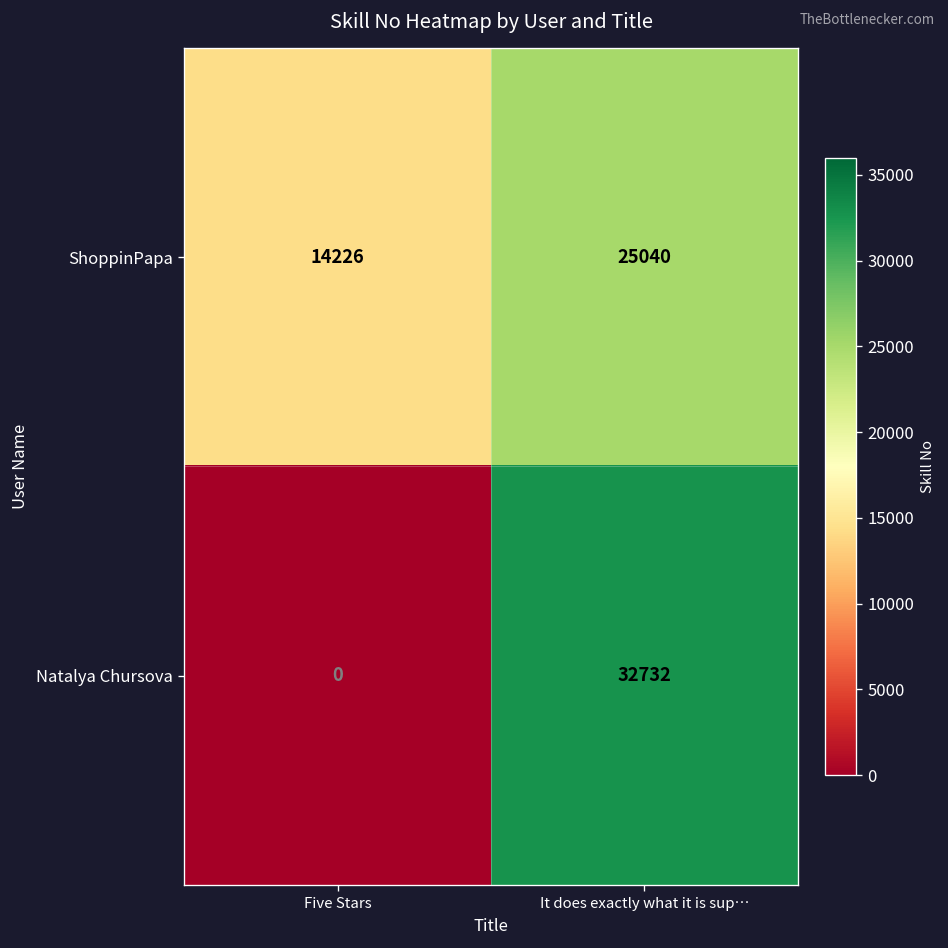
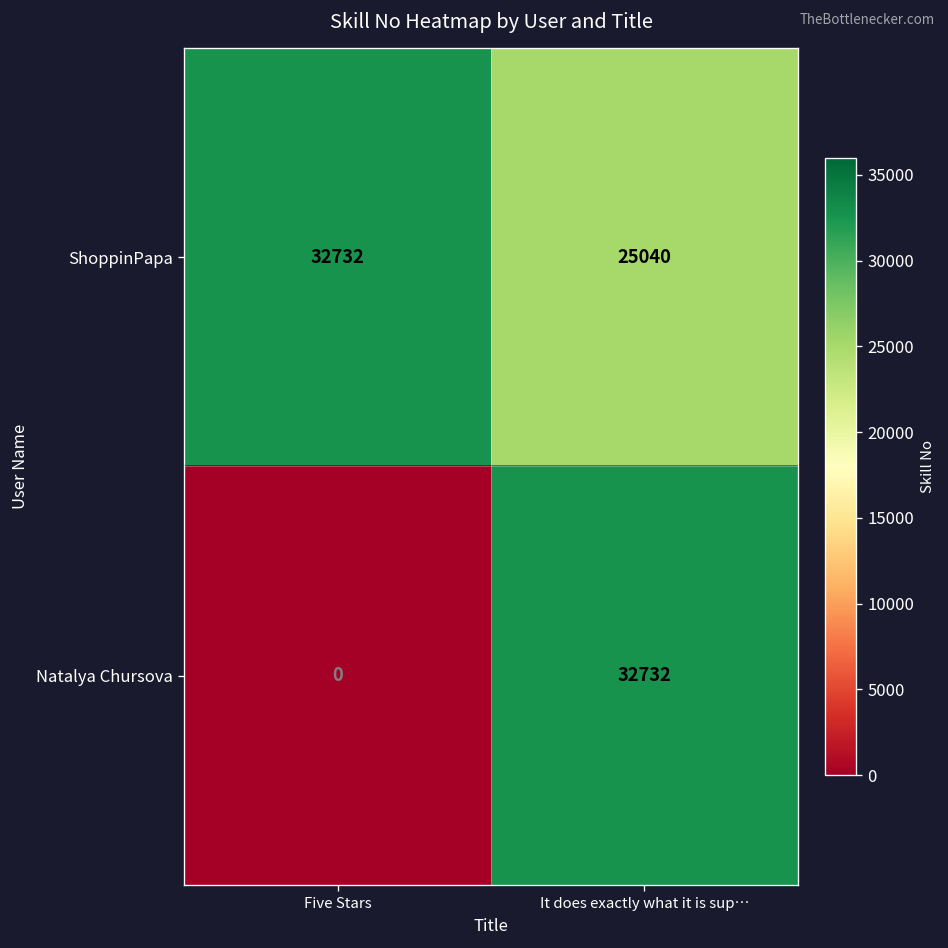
  {
    "ShoppinPapa": {
-     "Five Stars": 14226,
+     "Five Stars": 32732,
      "It does exactly what it is sup…": 25040
    },
    "Natalya Chursova": {
      "Five Stars": 0,
      "It does exactly what it is sup…": 32732
    }
  }
